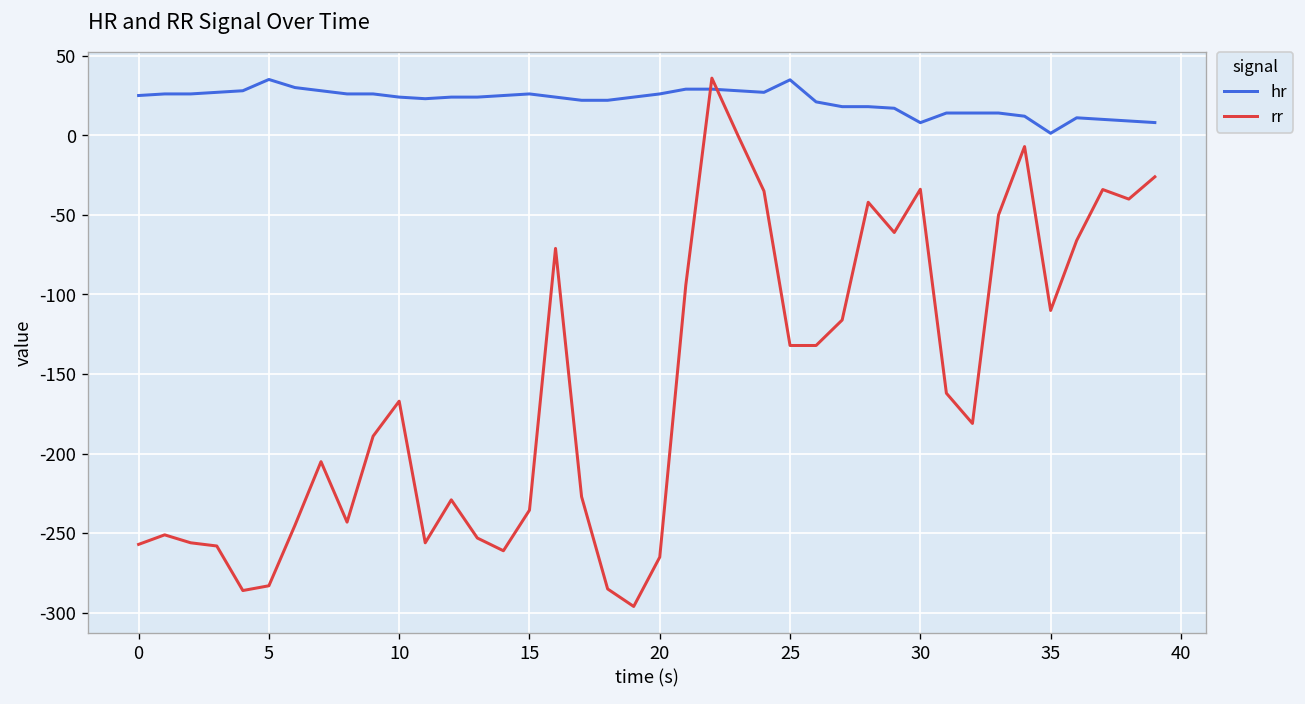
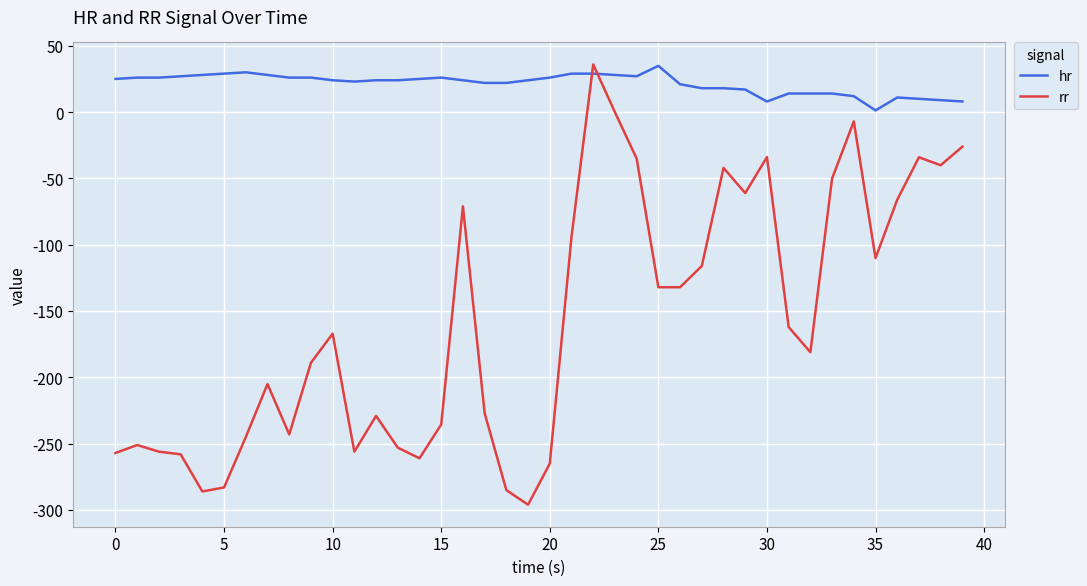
  {
    "hr": {
      "0": 25,
-     "5": 35,
+     "5": 29,
      "10": 24,
      "15": 26,
      "20": 26,
      "25": 35,
      "30": 8,
      "35": 1
    },
    "rr": {
      "0": -257,
      "5": -283,
      "10": -167,
      "15": -236,
      "20": -265,
      "25": -132,
      "30": -34,
      "35": -110
    }
  }
